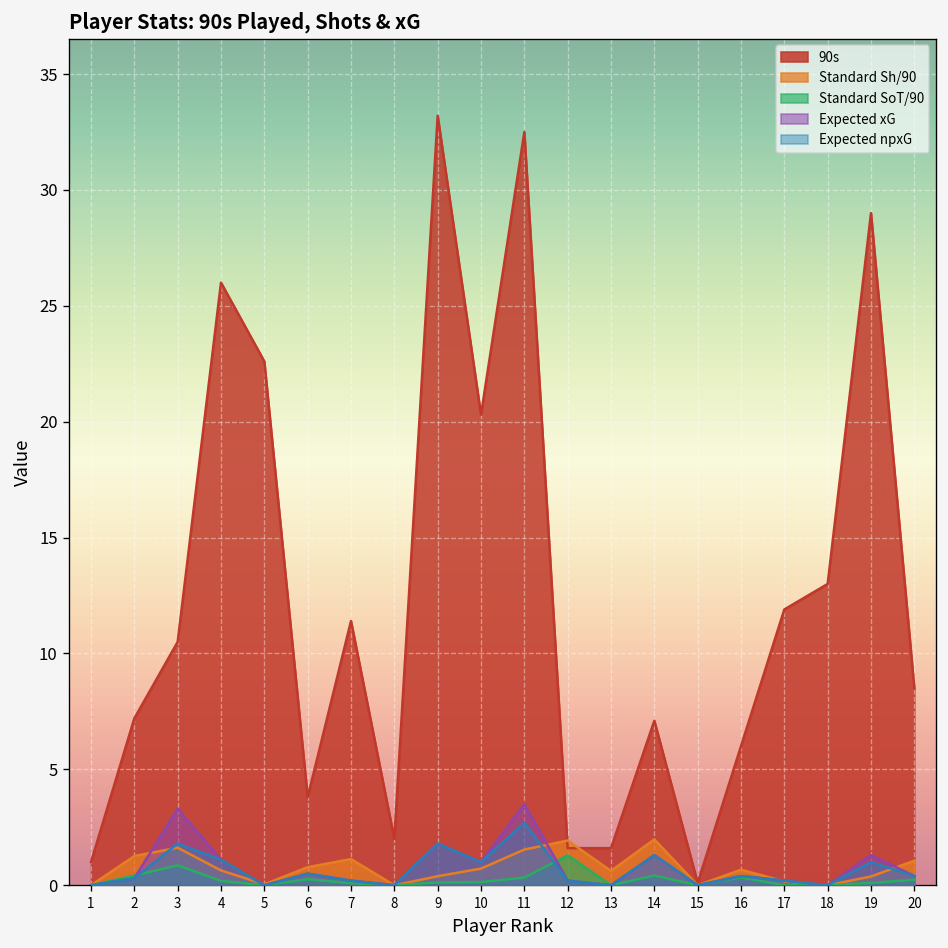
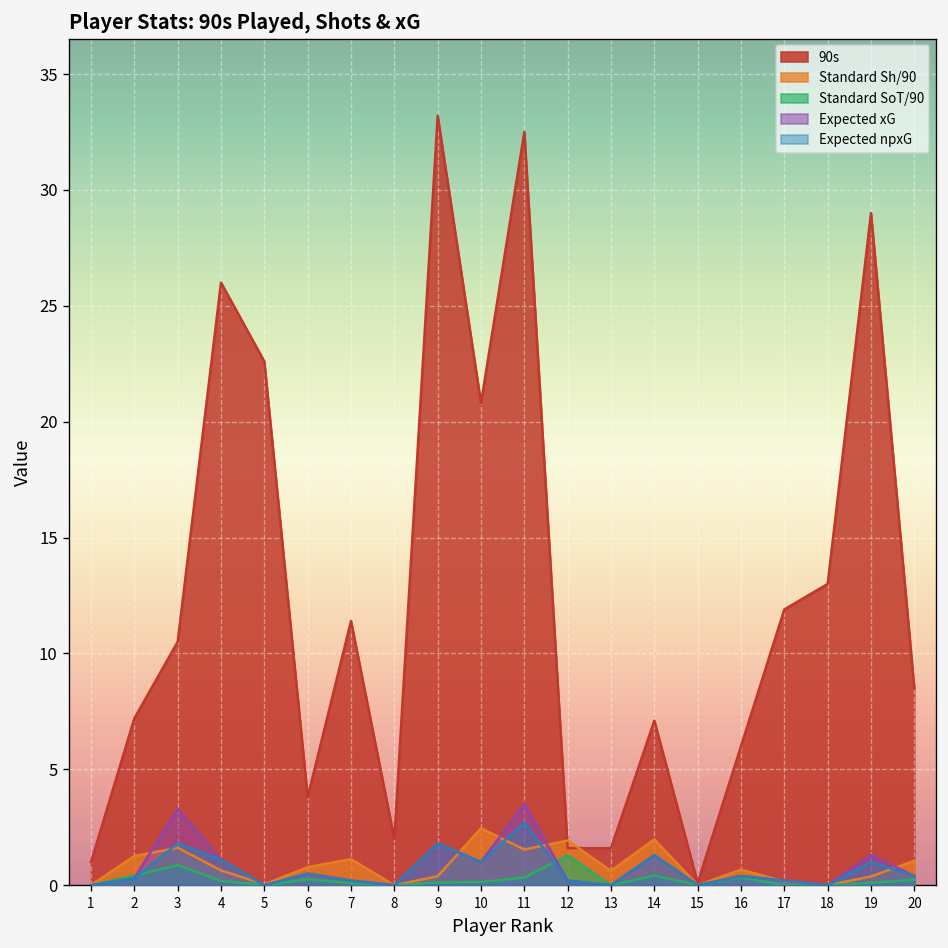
  {
    "90s": {
      "1": 1.0,
      "2": 7.2,
      "3": 10.5,
      "4": 26.0,
      "5": 22.6,
      "6": 3.8,
      "7": 11.4,
      "8": 2.0,
      "9": 33.2,
-     "10": 20.3,
+     "10": 20.8,
      "11": 32.5,
      "12": 1.6,
      "13": 1.6,
      "14": 7.1,
      "16": 6.0,
      "17": 11.9,
      "18": 13.0,
      "19": 29.0,
      "20": 8.5
    },
    "Standard Sh/90": {
      "2": 1.3,
      "3": 1.6,
      "4": 0.6,
      "6": 0.8,
      "7": 1.1,
      "9": 0.4,
-     "10": 0.7,
+     "10": 2.5,
      "11": 1.5,
      "12": 1.9,
      "13": 0.6,
      "14": 2.0,
      "16": 0.7,
      "19": 0.4,
      "20": 1.1
    },
    "Standard SoT/90": {
      "3": 0.9,
      "4": 0.2,
      "6": 0.3,
      "9": 0.1,
      "10": 0.1,
      "11": 0.3,
      "12": 1.3,
      "14": 0.4,
      "17": 0.0,
      "19": 0.1,
      "20": 0.2
    },
    "Expected xG": {
      "3": 3.3,
      "11": 3.5,
      "19": 1.3
    },
    "Expected npxG": {
      "3": 1.8,
      "11": 2.7,
      "19": 1.0
    }
  }
